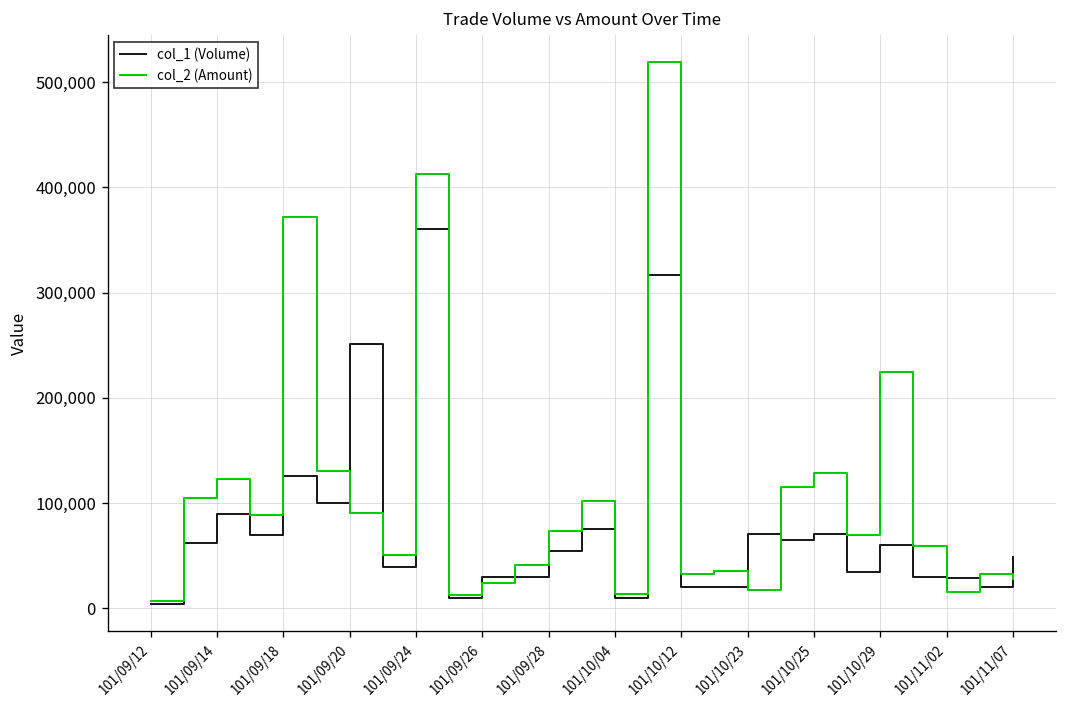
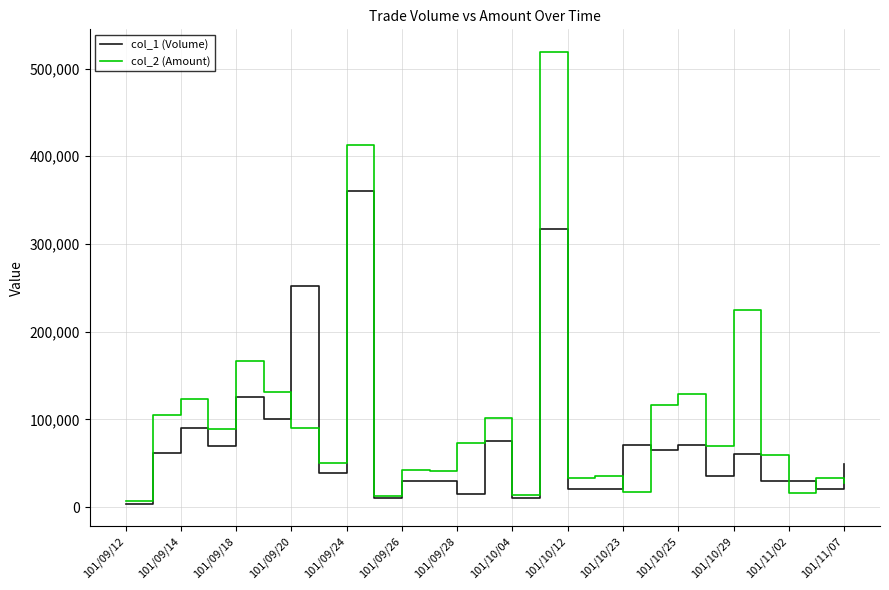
  {
    "col_1 (Volume)": {
      "101/09/12": "0",
      "101/09/14": "90,000",
      "101/09/18": "130,000",
      "101/09/20": "250,000",
      "101/09/24": "360,000",
      "101/09/26": "30,000",
-     "101/09/28": "60,000",
+     "101/09/28": "20,000",
      "101/10/04": "10,000",
      "101/10/12": "20,000",
      "101/10/23": "70,000",
      "101/10/25": "70,000",
      "101/10/29": "60,000",
      "101/11/02": "30,000",
      "101/11/07": "50,000"
    },
    "col_2 (Amount)": {
      "101/09/12": "10,000",
      "101/09/14": "120,000",
-     "101/09/18": "370,000",
+     "101/09/18": "170,000",
      "101/09/20": "90,000",
      "101/09/24": "410,000",
-     "101/09/26": "20,000",
+     "101/09/26": "40,000",
      "101/09/28": "70,000",
      "101/10/04": "10,000",
      "101/10/12": "30,000",
      "101/10/23": "20,000",
      "101/10/25": "130,000",
      "101/10/29": "220,000",
      "101/11/02": "20,000",
      "101/11/07": "30,000"
    }
  }
